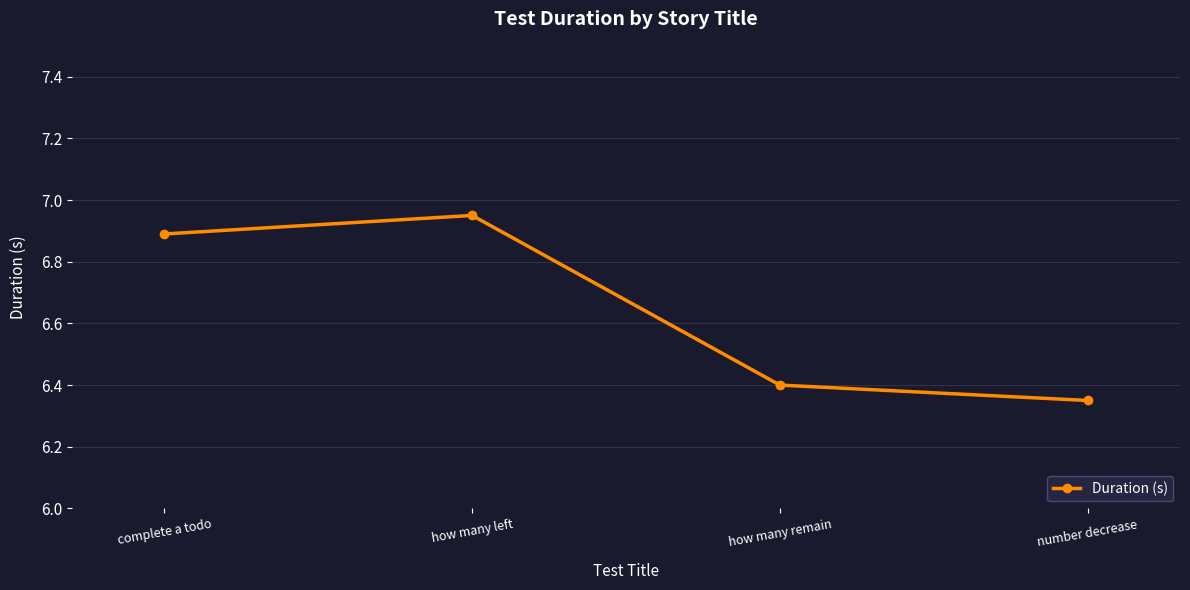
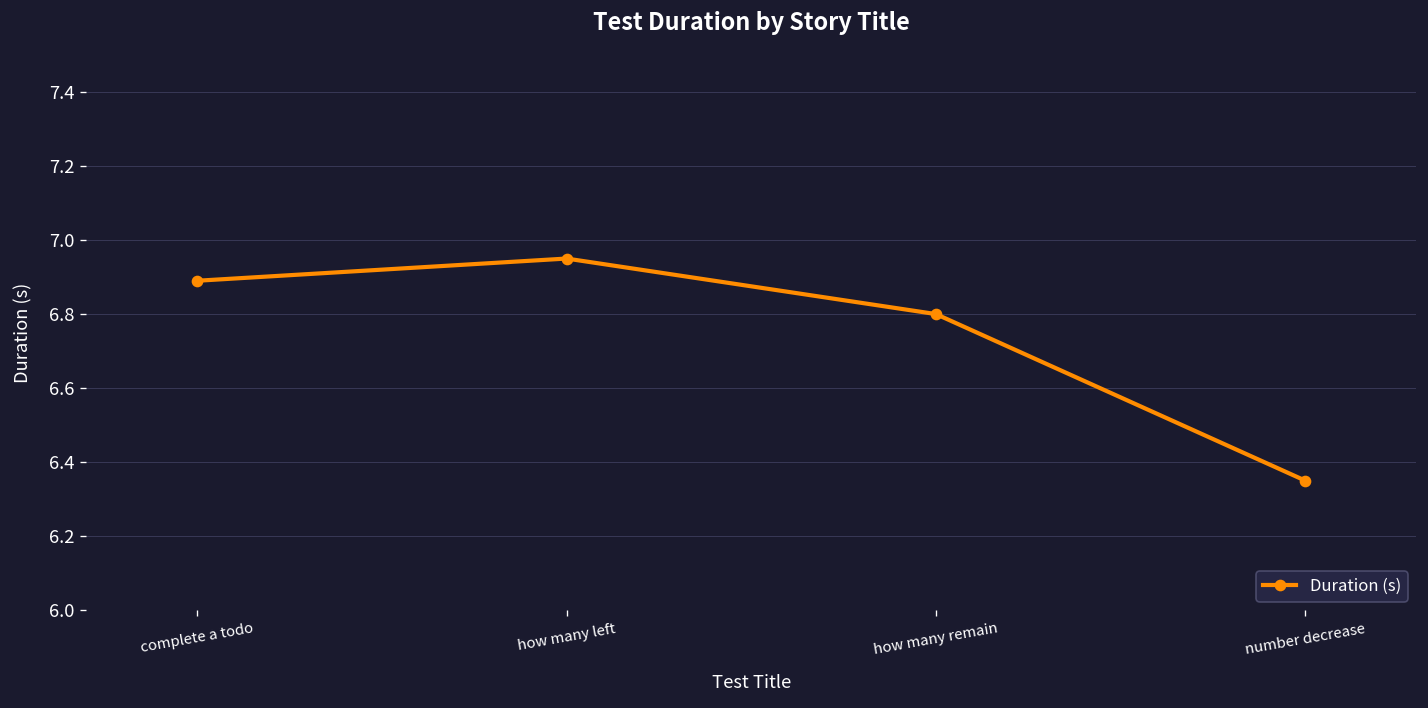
  {
    "complete a todo": 6.89,
    "how many left": 6.95,
-   "how many remain": 6.4,
+   "how many remain": 6.8,
    "number decrease": 6.35
  }
